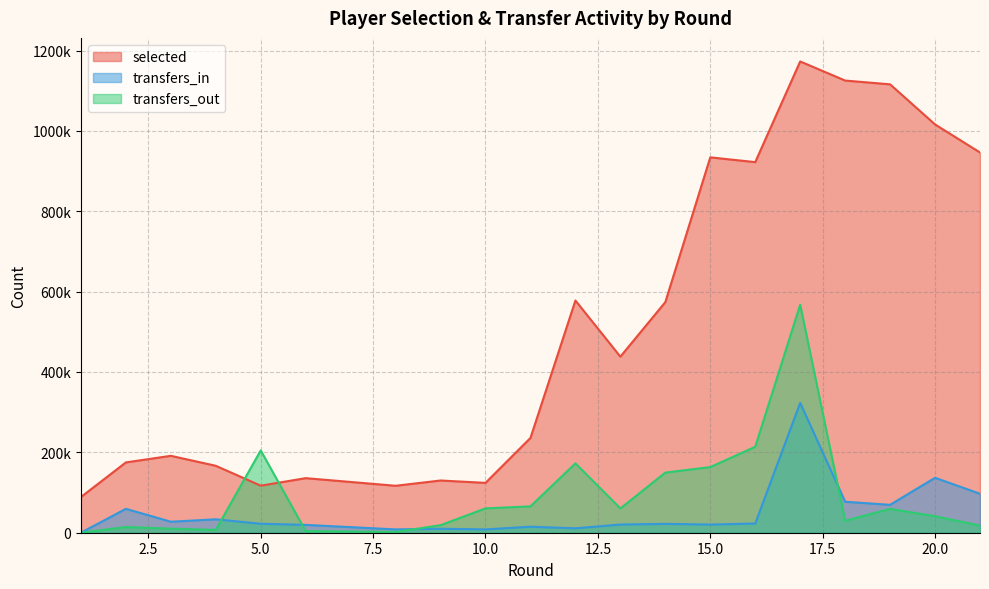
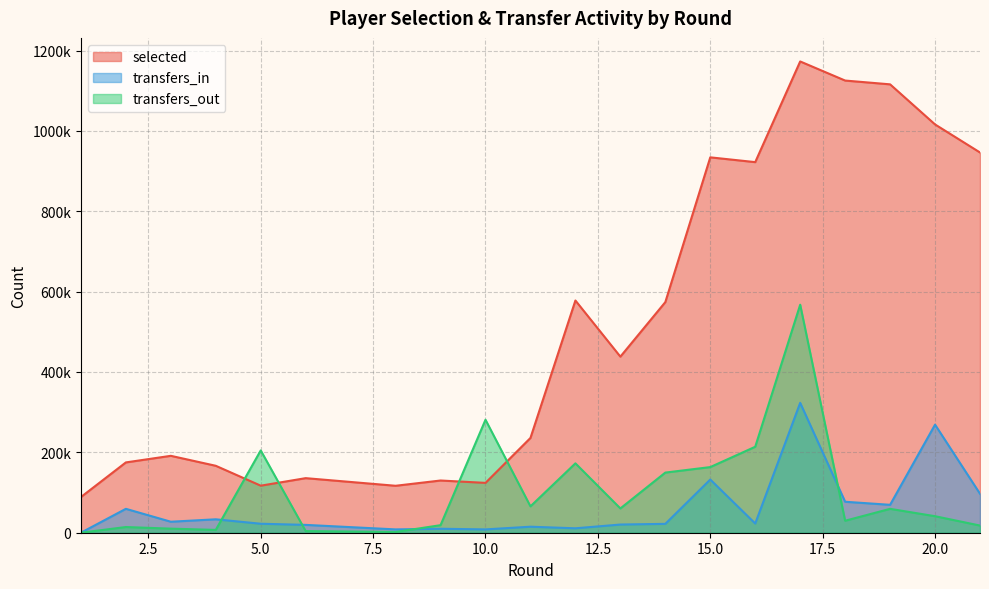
  {
    "selected": {
      "5.0": 120000,
      "10.0": 120000,
      "15.0": 930000,
      "20.0": 1020000
    },
    "transfers_in": {
      "5.0": 20000,
      "10.0": 10000,
-     "15.0": 20000,
-     "20.0": 140000
+     "15.0": 130000,
+     "20.0": 270000
    },
    "transfers_out": {
      "5.0": 200000,
-     "10.0": 60000,
+     "10.0": 280000,
      "15.0": 160000,
      "20.0": 40000
    }
  }
